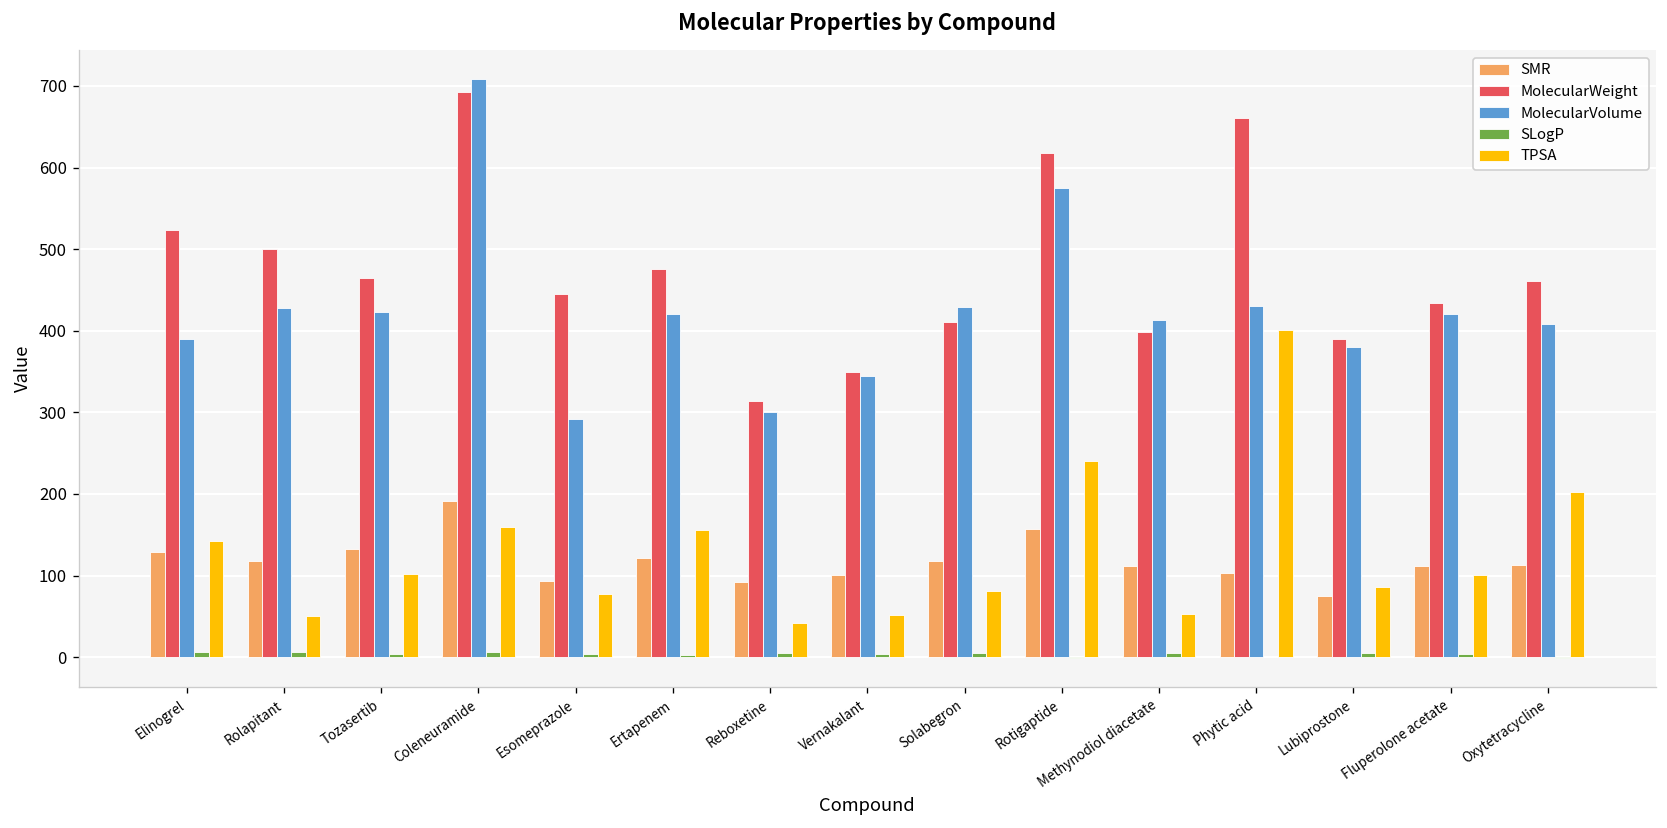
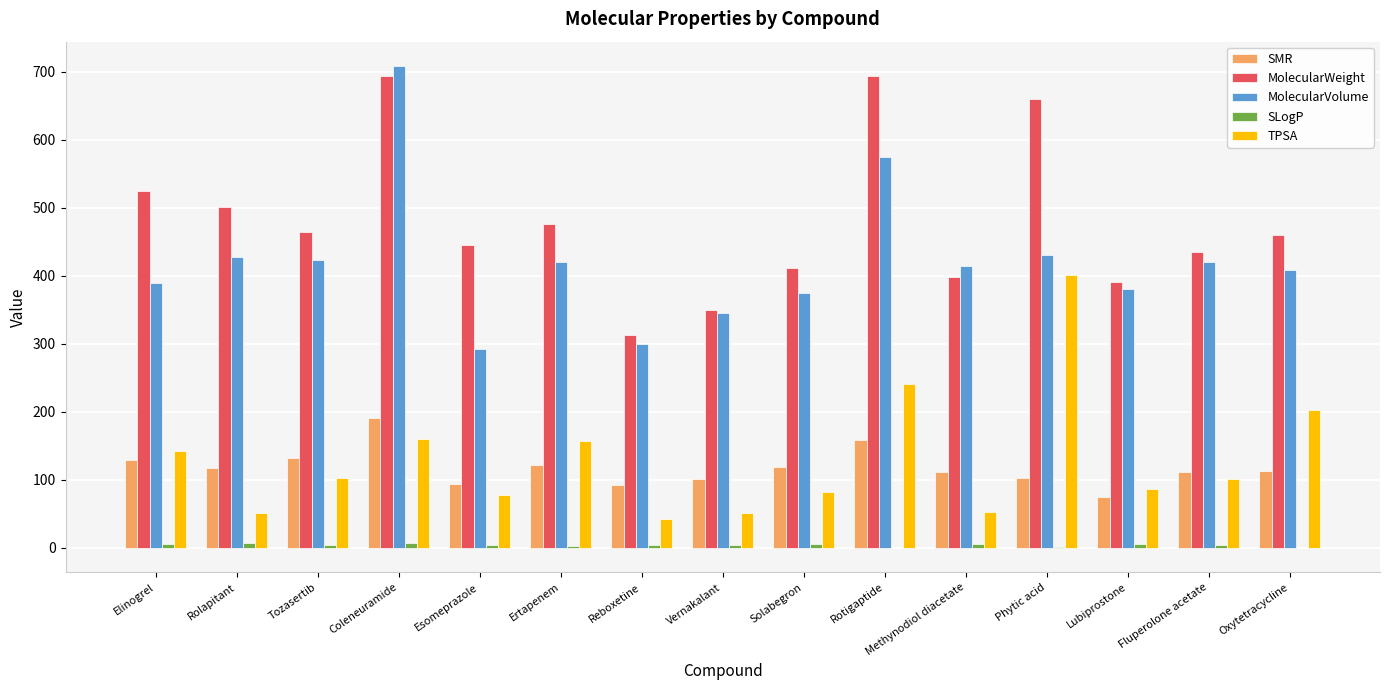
  {
    "SMR": {
      "Elinogrel": 130,
      "Rolapitant": 120,
      "Tozasertib": 130,
      "Coleneuramide": 190,
      "Esomeprazole": 90,
      "Ertapenem": 120,
      "Reboxetine": 90,
      "Vernakalant": 100,
      "Solabegron": 120,
      "Rotigaptide": 160,
      "Methynodiol diacetate": 110,
      "Phytic acid": 100,
      "Lubiprostone": 80,
      "Fluperolone acetate": 110,
      "Oxytetracycline": 110
    },
    "MolecularWeight": {
      "Elinogrel": 520,
      "Rolapitant": 500,
      "Tozasertib": 460,
      "Coleneuramide": 690,
      "Esomeprazole": 450,
      "Ertapenem": 480,
      "Reboxetine": 310,
      "Vernakalant": 350,
      "Solabegron": 410,
-     "Rotigaptide": 620,
+     "Rotigaptide": 690,
      "Methynodiol diacetate": 400,
      "Phytic acid": 660,
      "Lubiprostone": 390,
      "Fluperolone acetate": 430,
      "Oxytetracycline": 460
    },
    "MolecularVolume": {
      "Elinogrel": 390,
      "Rolapitant": 430,
      "Tozasertib": 420,
      "Coleneuramide": 710,
      "Esomeprazole": 290,
      "Ertapenem": 420,
      "Reboxetine": 300,
      "Vernakalant": 340,
-     "Solabegron": 430,
+     "Solabegron": 370,
      "Rotigaptide": 570,
      "Methynodiol diacetate": 410,
      "Phytic acid": 430,
      "Lubiprostone": 380,
      "Fluperolone acetate": 420,
      "Oxytetracycline": 410
    },
    "SLogP": {
      "Elinogrel": 10,
      "Rolapitant": 10,
      "Tozasertib": 0,
      "Coleneuramide": 10,
      "Reboxetine": 0,
      "Vernakalant": 0,
      "Solabegron": 10,
      "Methynodiol diacetate": 10,
      "Lubiprostone": 10,
      "Fluperolone acetate": 0
    },
    "TPSA": {
      "Elinogrel": 140,
      "Rolapitant": 50,
      "Tozasertib": 100,
      "Coleneuramide": 160,
      "Esomeprazole": 80,
      "Ertapenem": 160,
      "Reboxetine": 40,
      "Vernakalant": 50,
      "Solabegron": 80,
      "Rotigaptide": 240,
      "Methynodiol diacetate": 50,
      "Phytic acid": 400,
      "Lubiprostone": 90,
      "Fluperolone acetate": 100,
      "Oxytetracycline": 200
    }
  }
